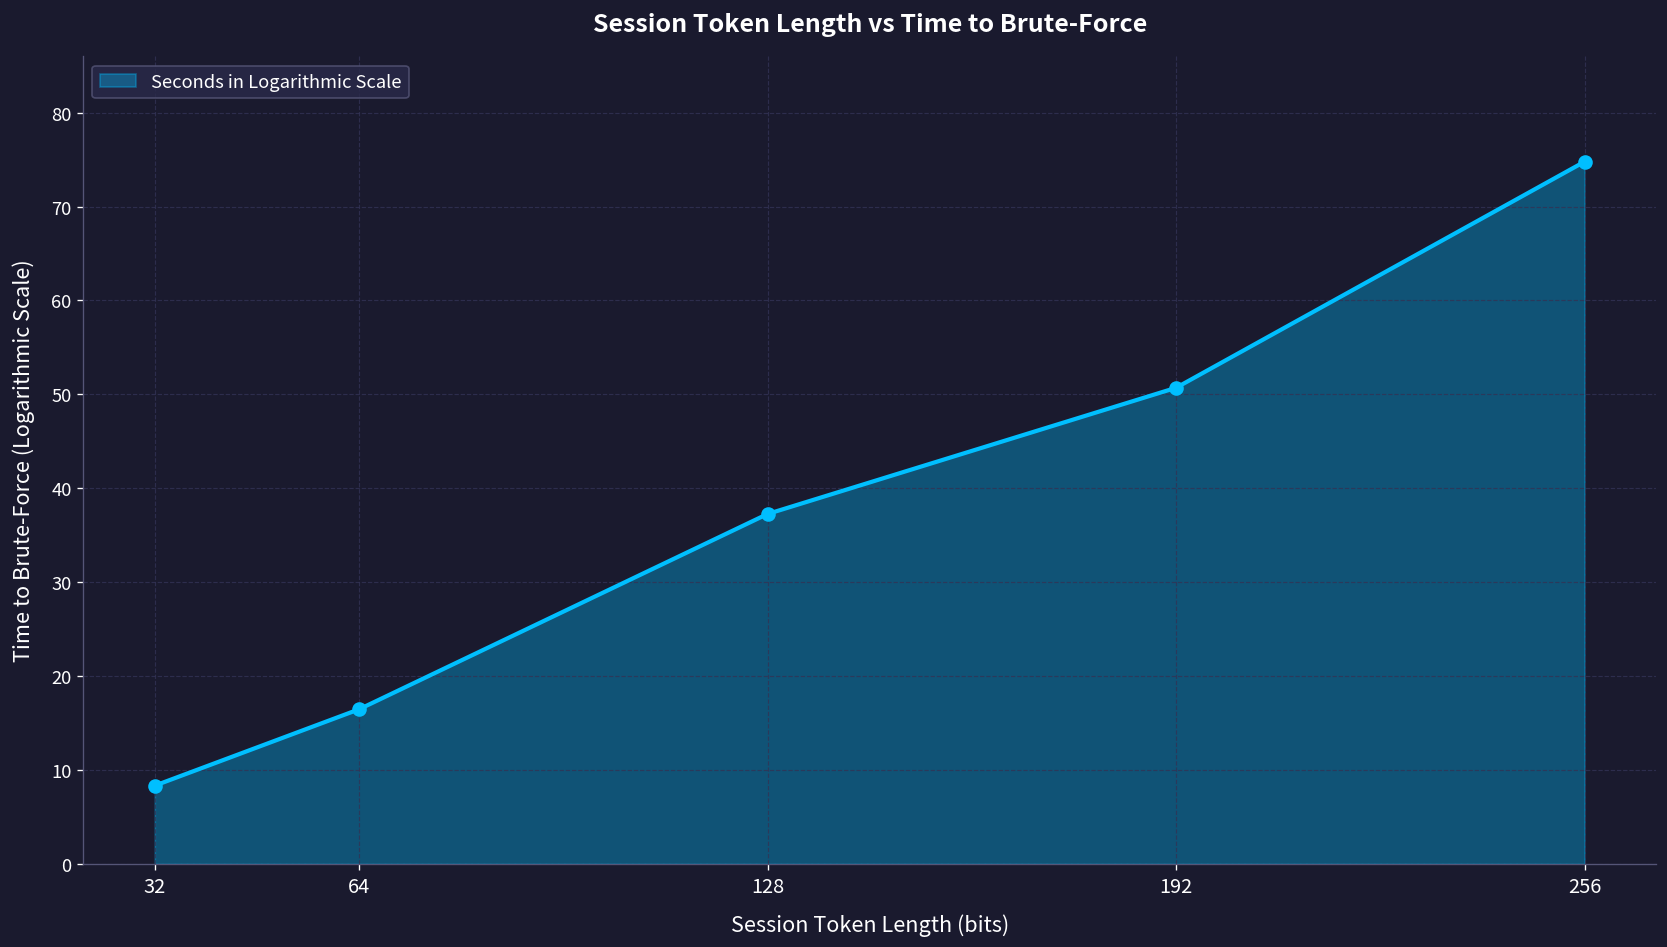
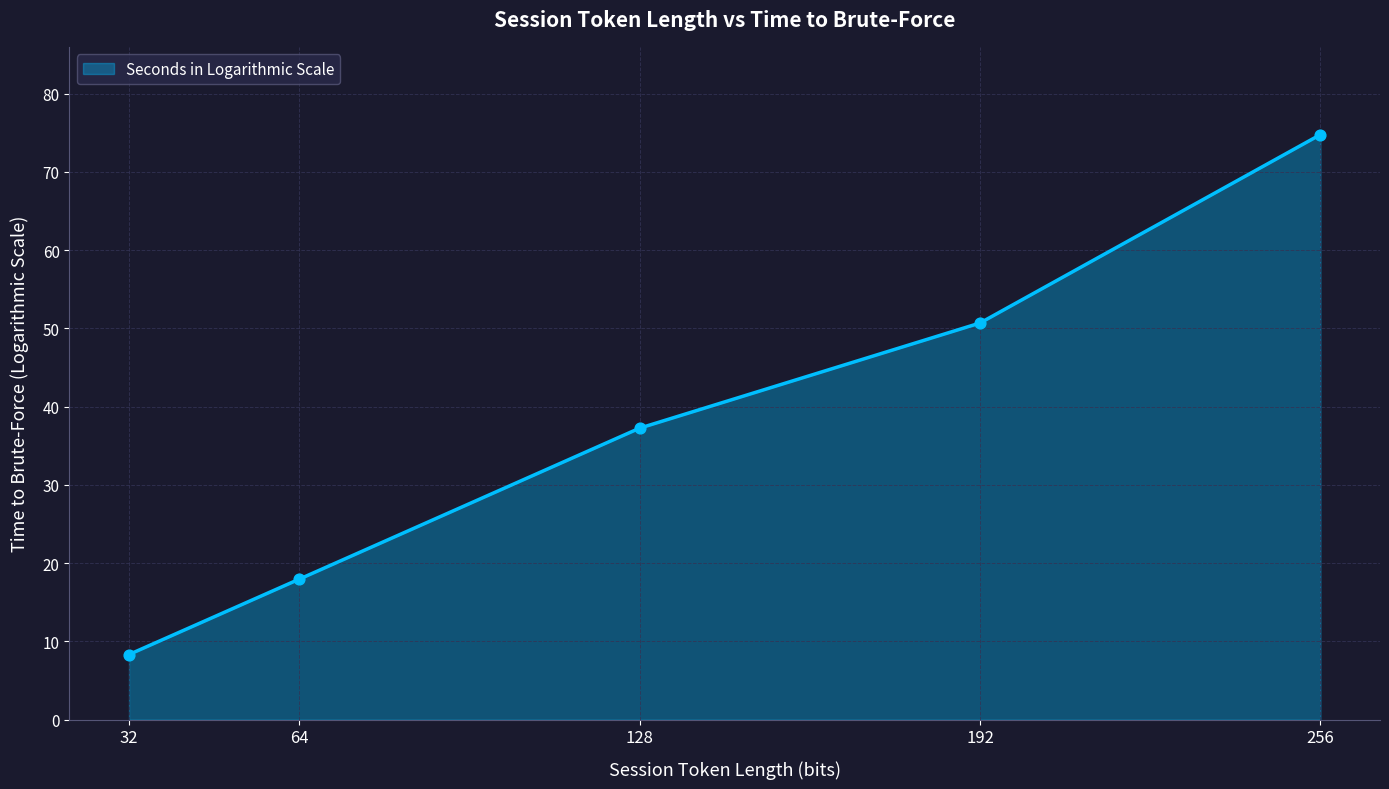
  {
    "32": 8,
-   "64": 16,
+   "64": 18,
    "128": 37,
    "192": 51,
    "256": 75
  }
